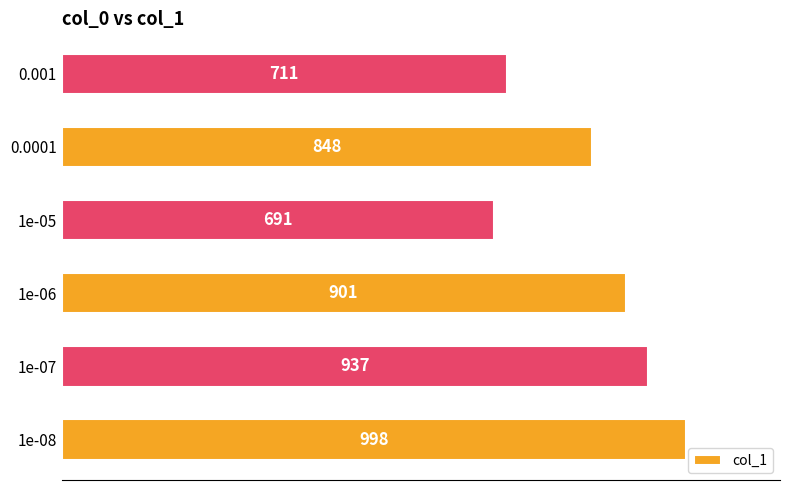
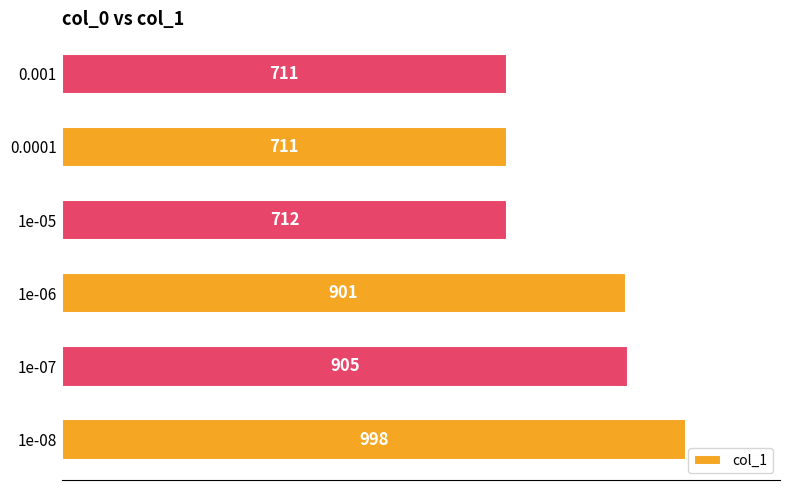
  {
    "0.001": 711,
-   "0.0001": 848,
-   "1e-05": 691,
+   "0.0001": 711,
+   "1e-05": 712,
    "1e-06": 901,
-   "1e-07": 937,
+   "1e-07": 905,
    "1e-08": 998
  }
